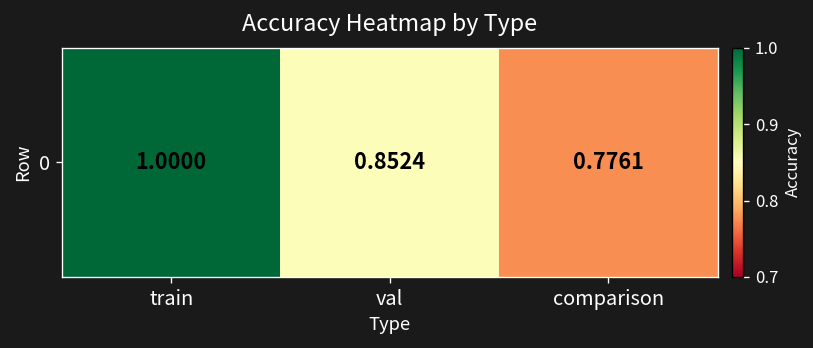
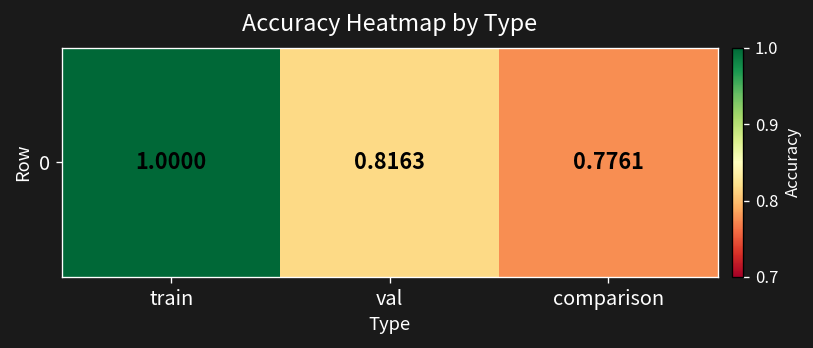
  {
    "0": {
      "train": 1.0000,
-     "val": 0.8524,
+     "val": 0.8163,
      "comparison": 0.7761
    }
  }
